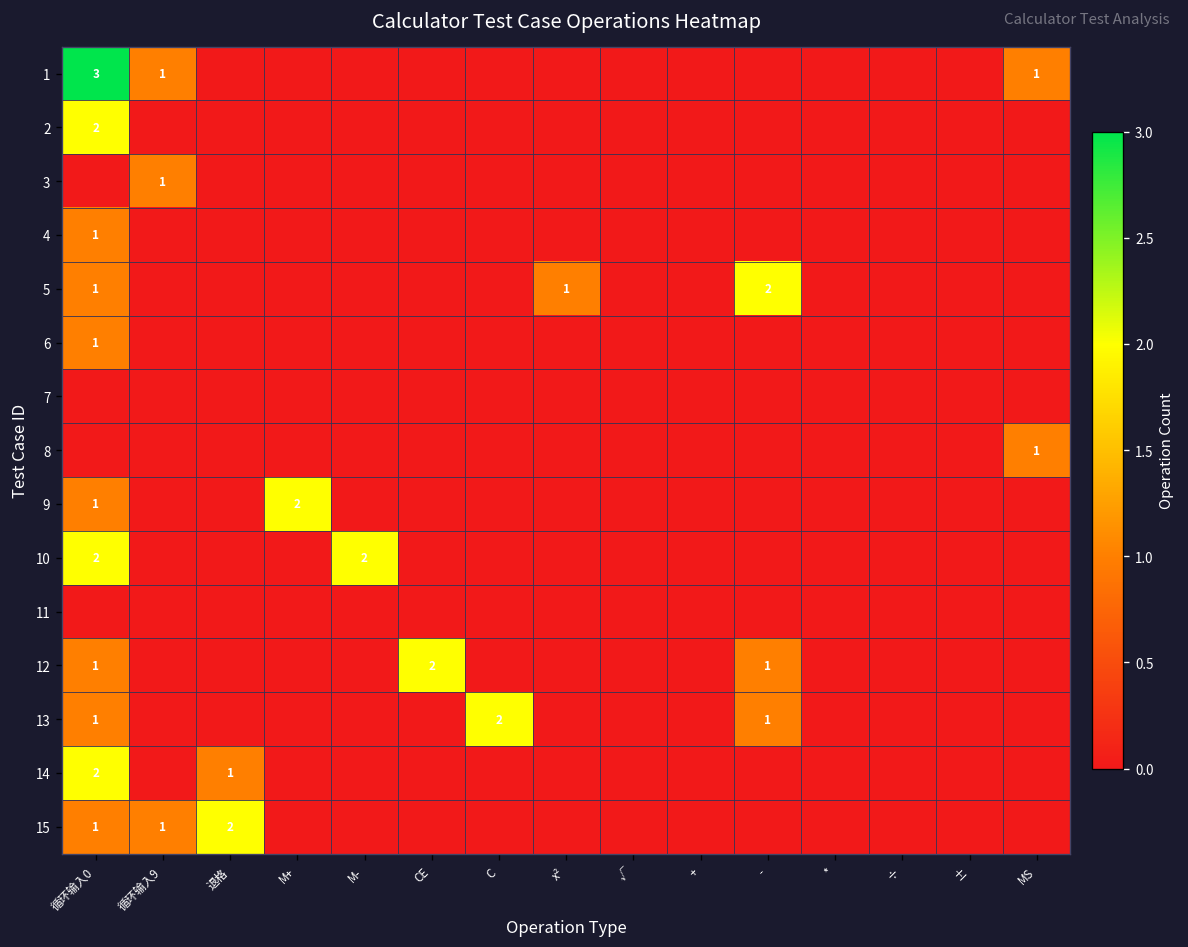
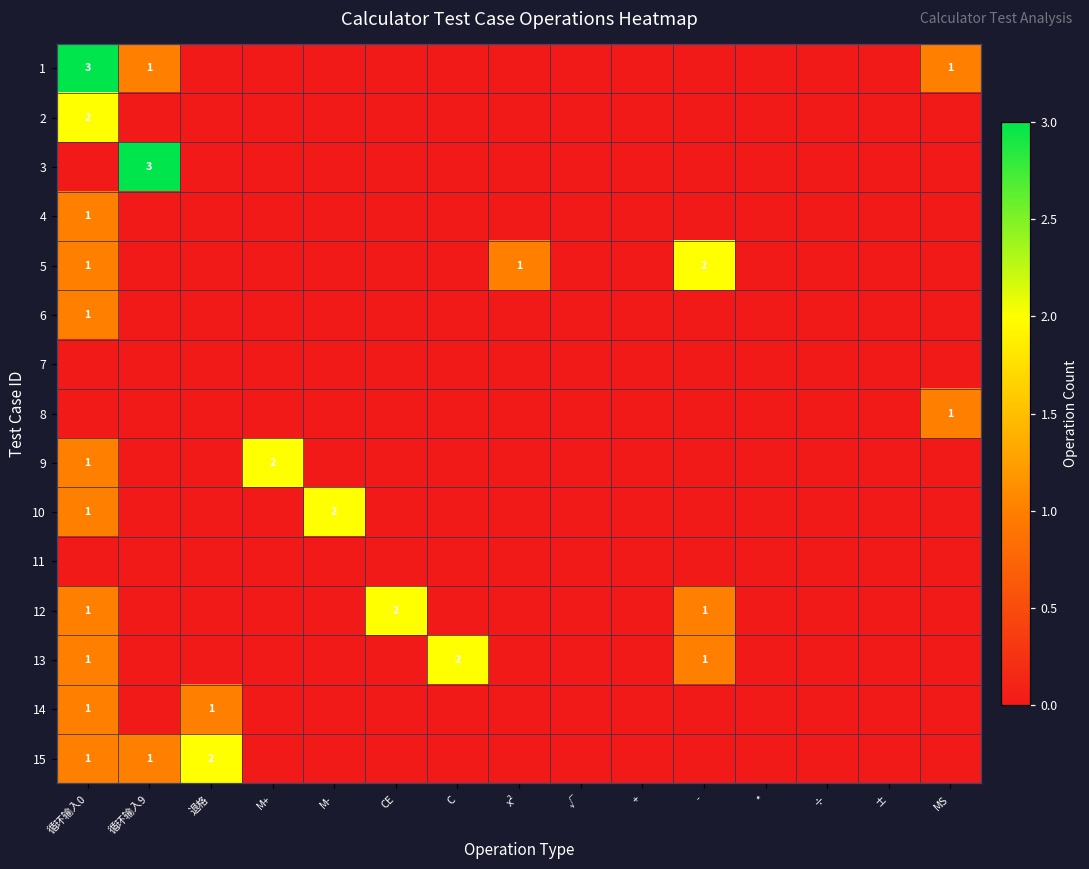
  {
    "1": {
      "循环输入0": 3,
      "循环输入9": 1,
      "MS": 1
    },
    "2": {
      "循环输入0": 2
    },
    "3": {
-     "循环输入9": 1
+     "循环输入9": 3
    },
    "4": {
      "循环输入0": 1
    },
    "5": {
      "循环输入0": 1,
      "x²": 1,
      "-": 2
    },
    "6": {
      "循环输入0": 1
    },
    "8": {
      "MS": 1
    },
    "9": {
      "循环输入0": 1,
      "M+": 2
    },
    "10": {
-     "循环输入0": 2,
+     "循环输入0": 1,
      "M-": 2
    },
    "12": {
      "循环输入0": 1,
      "CE": 2,
      "-": 1
    },
    "13": {
      "循环输入0": 1,
      "C": 2,
      "-": 1
    },
    "14": {
-     "循环输入0": 2,
+     "循环输入0": 1,
      "退格": 1
    },
    "15": {
      "循环输入0": 1,
      "循环输入9": 1,
      "退格": 2
    }
  }
